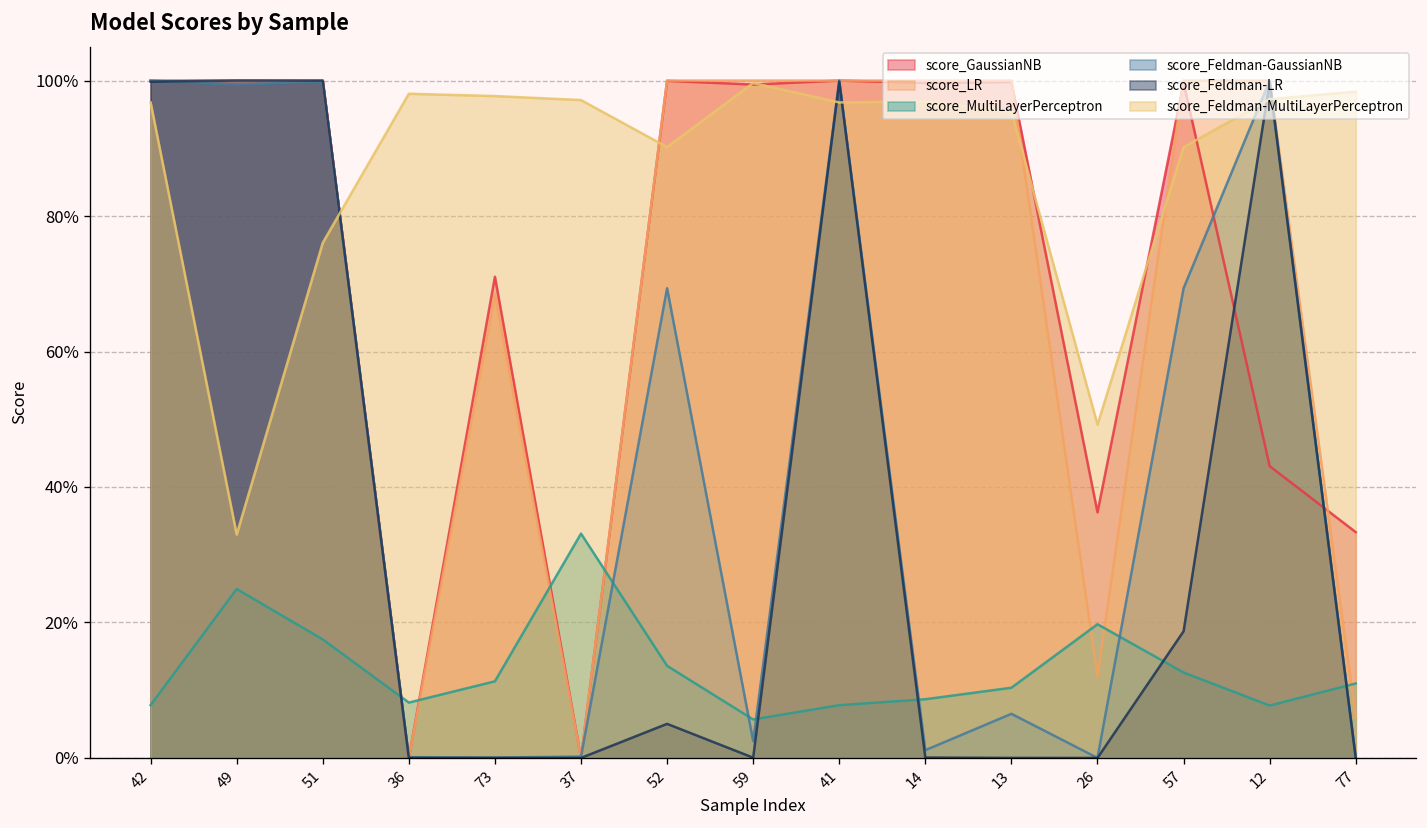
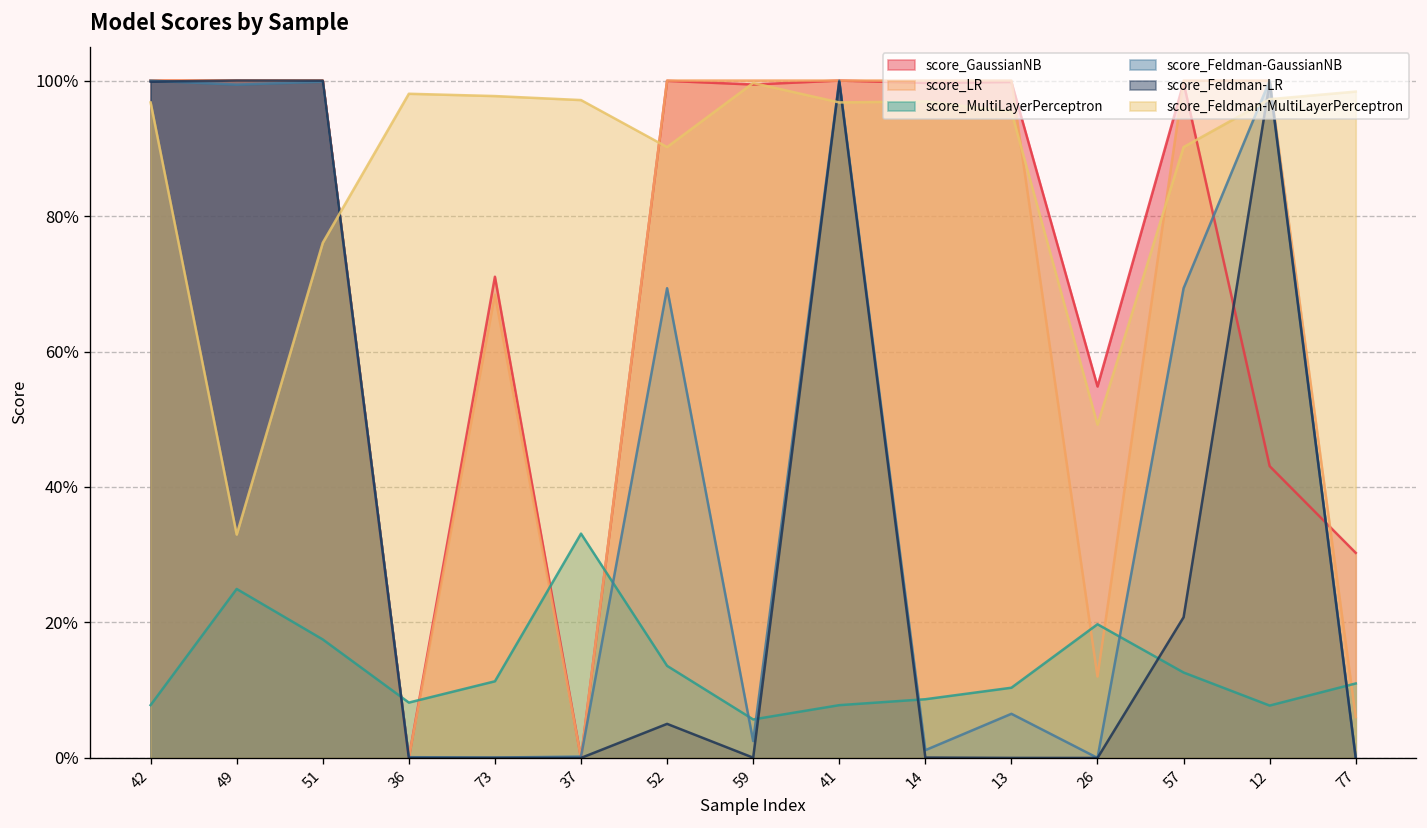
  {
    "score_GaussianNB": {
      "73": "71%",
-     "26": "36%",
+     "26": "55%",
      "12": "43%",
-     "77": "33%"
+     "77": "30%"
    },
    "score_Feldman-LR": {
      "52": "5%",
      "59": "0%",
      "14": "0%",
      "13": "0%",
-     "57": "19%"
+     "57": "21%"
    }
  }
